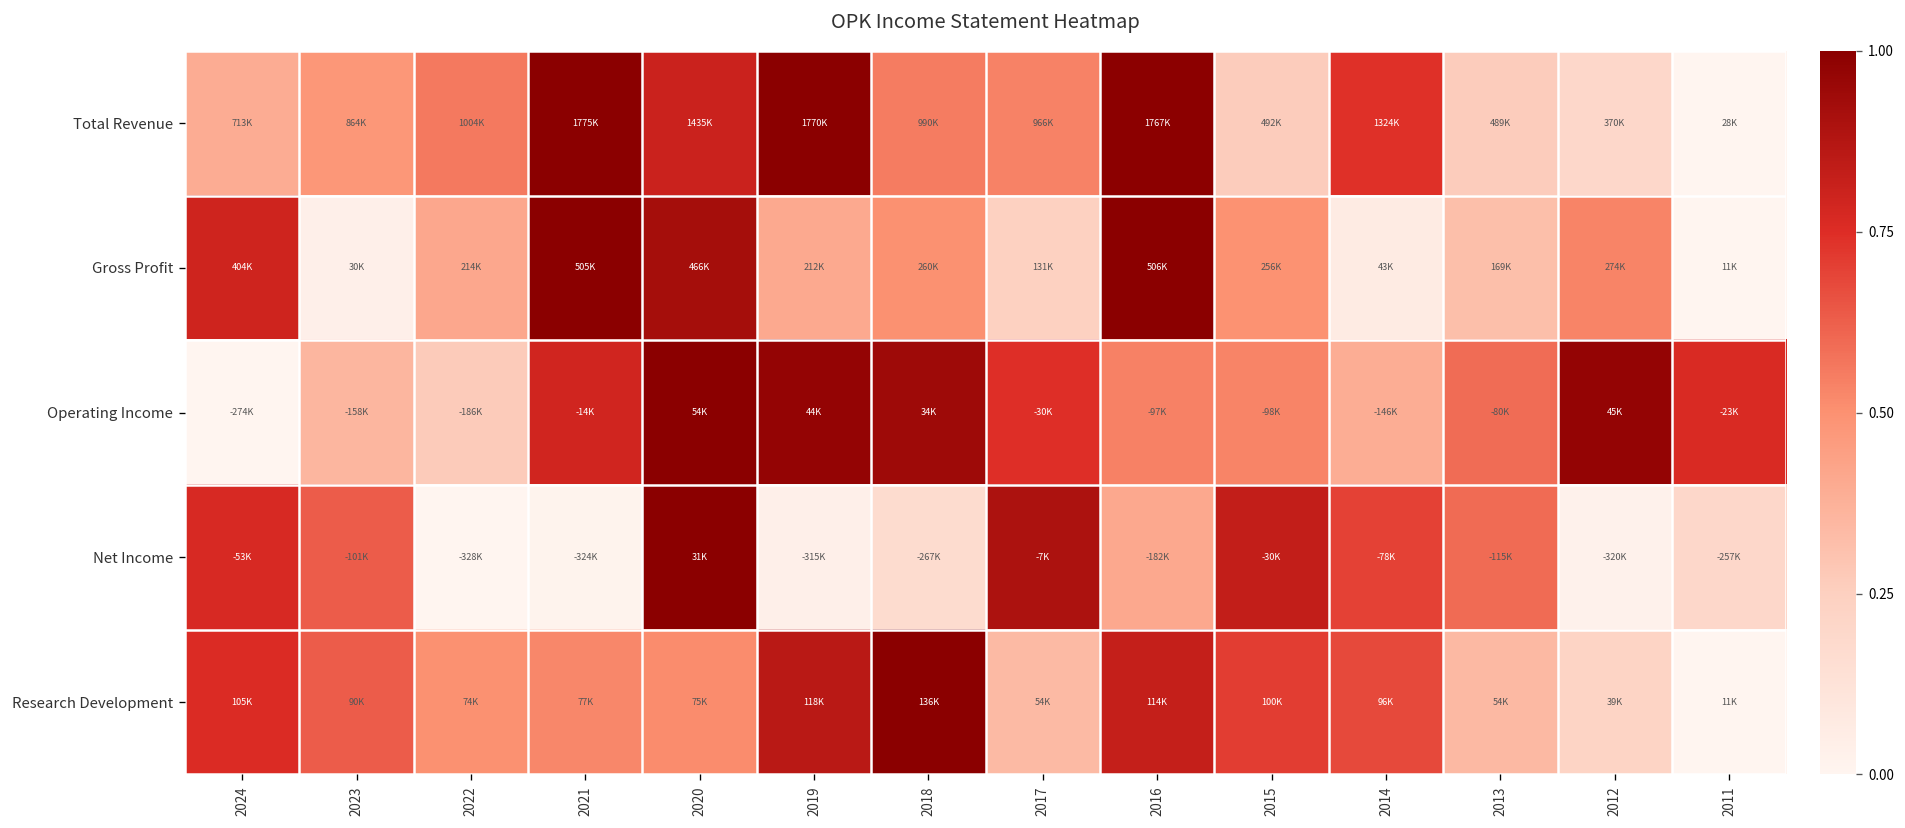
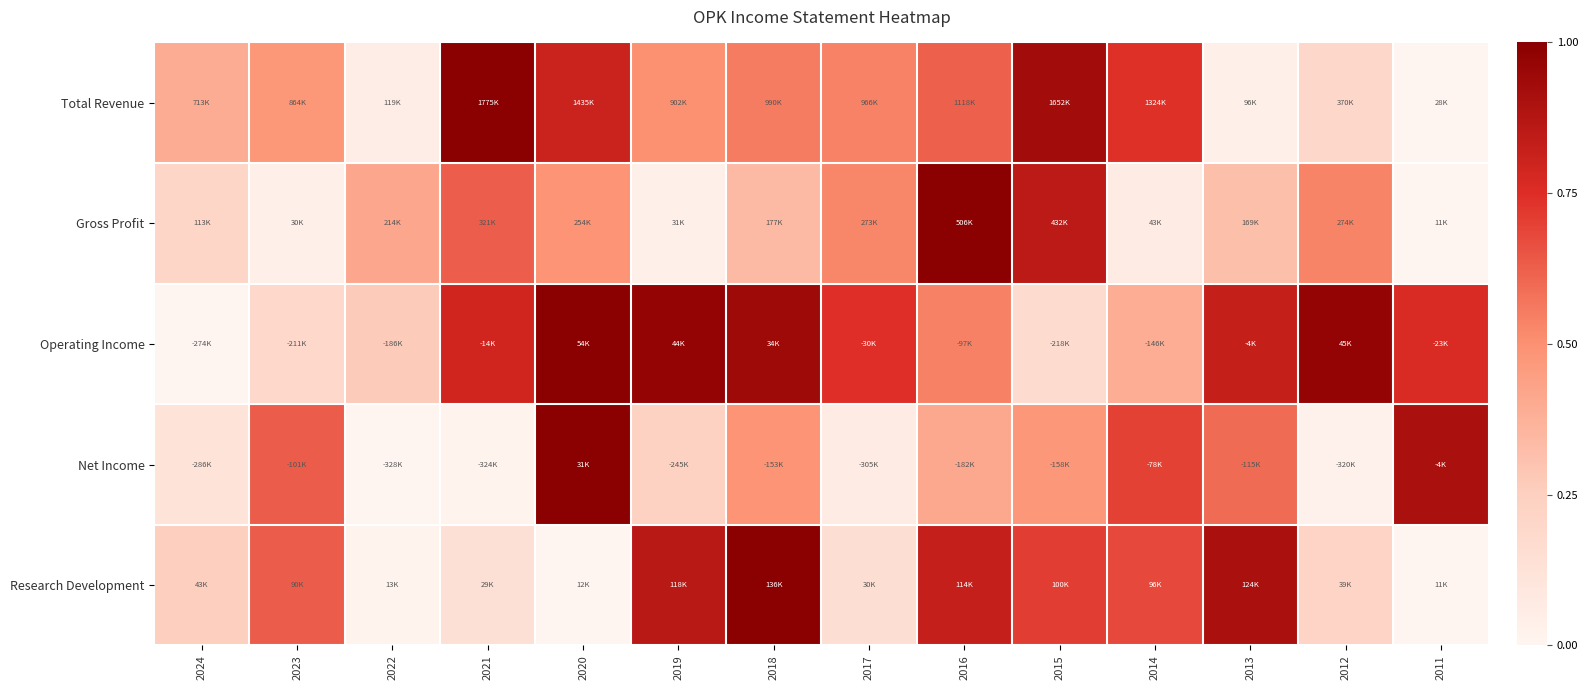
  {
    "Total Revenue": {
      "2024": "713K",
      "2023": "864K",
-     "2022": "1004K",
+     "2022": "119K",
      "2021": "1775K",
      "2020": "1435K",
-     "2019": "1770K",
+     "2019": "902K",
      "2018": "990K",
      "2017": "966K",
-     "2016": "1767K",
-     "2015": "492K",
+     "2016": "1118K",
+     "2015": "1652K",
      "2014": "1324K",
-     "2013": "489K",
+     "2013": "96K",
      "2012": "370K",
      "2011": "28K"
    },
    "Gross Profit": {
-     "2024": "404K",
+     "2024": "113K",
      "2023": "30K",
      "2022": "214K",
-     "2021": "505K",
-     "2020": "466K",
-     "2019": "212K",
-     "2018": "260K",
-     "2017": "131K",
+     "2021": "321K",
+     "2020": "254K",
+     "2019": "31K",
+     "2018": "177K",
+     "2017": "273K",
      "2016": "506K",
-     "2015": "256K",
+     "2015": "432K",
      "2014": "43K",
      "2013": "169K",
      "2012": "274K",
      "2011": "11K"
    },
    "Operating Income": {
      "2024": "-274K",
-     "2023": "-158K",
+     "2023": "-211K",
      "2022": "-186K",
      "2021": "-14K",
      "2020": "54K",
      "2019": "44K",
      "2018": "34K",
      "2017": "-30K",
      "2016": "-97K",
-     "2015": "-98K",
+     "2015": "-218K",
      "2014": "-146K",
-     "2013": "-80K",
+     "2013": "-4K",
      "2012": "45K",
      "2011": "-23K"
    },
    "Net Income": {
-     "2024": "-53K",
+     "2024": "-286K",
      "2023": "-101K",
      "2022": "-328K",
      "2021": "-324K",
      "2020": "31K",
-     "2019": "-315K",
-     "2018": "-267K",
-     "2017": "-7K",
+     "2019": "-245K",
+     "2018": "-153K",
+     "2017": "-305K",
      "2016": "-182K",
-     "2015": "-30K",
+     "2015": "-158K",
      "2014": "-78K",
      "2013": "-115K",
      "2012": "-320K",
-     "2011": "-257K"
+     "2011": "-4K"
    },
    "Research Development": {
-     "2024": "105K",
+     "2024": "43K",
      "2023": "90K",
-     "2022": "74K",
-     "2021": "77K",
-     "2020": "75K",
+     "2022": "13K",
+     "2021": "29K",
+     "2020": "12K",
      "2019": "118K",
      "2018": "136K",
-     "2017": "54K",
+     "2017": "30K",
      "2016": "114K",
      "2015": "100K",
      "2014": "96K",
-     "2013": "54K",
+     "2013": "124K",
      "2012": "39K",
      "2011": "11K"
    }
  }
